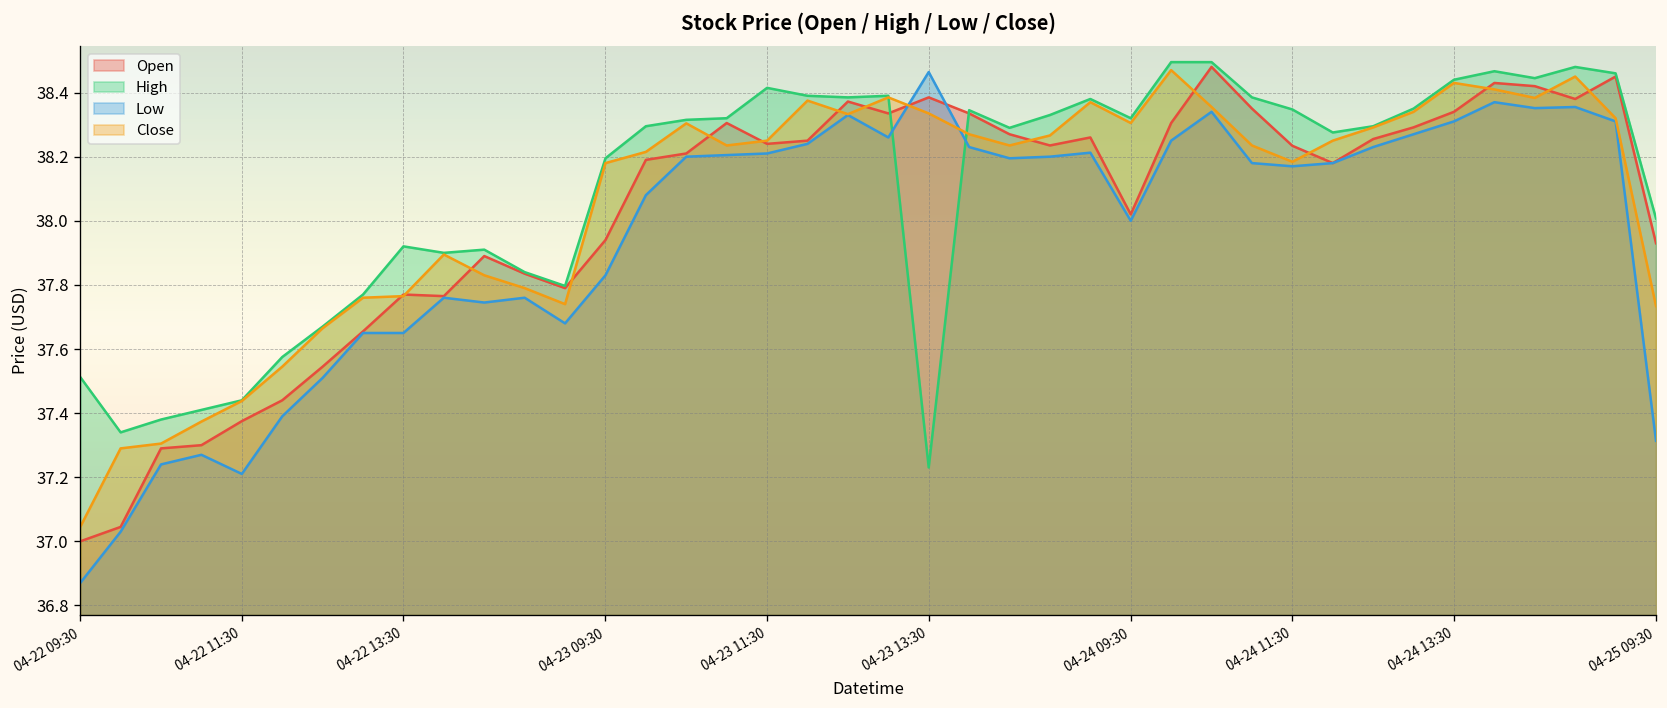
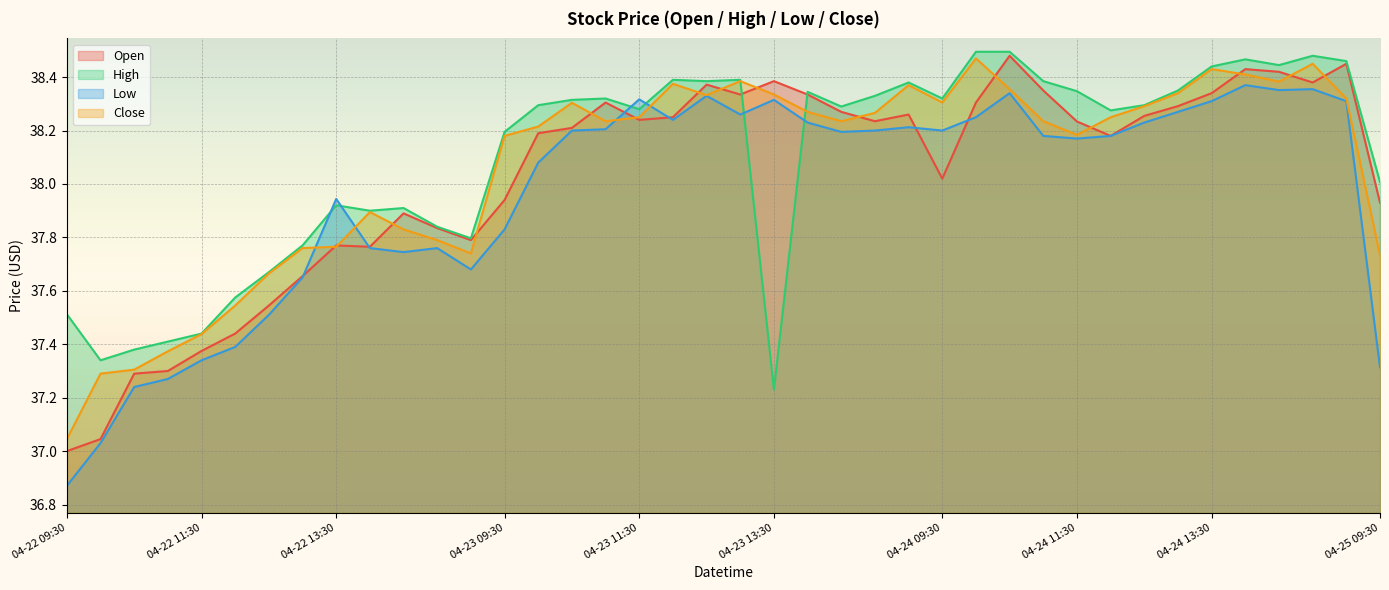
  {
    "High": {
      "04-22 09:30": 37.51,
      "04-22 13:30": 37.92,
      "04-23 09:30": 38.19,
-     "04-23 11:30": 38.41,
+     "04-23 11:30": 38.28,
      "04-23 13:30": 37.23,
      "04-24 09:30": 38.32,
      "04-24 11:30": 38.35,
      "04-24 13:30": 38.44,
      "04-25 09:30": 38.01
    },
    "Low": {
      "04-22 09:30": 36.87,
-     "04-22 11:30": 37.21,
-     "04-22 13:30": 37.65,
+     "04-22 11:30": 37.34,
+     "04-22 13:30": 37.94,
      "04-23 09:30": 37.83,
-     "04-23 11:30": 38.21,
-     "04-23 13:30": 38.46,
-     "04-24 09:30": 38.0,
+     "04-23 11:30": 38.32,
+     "04-23 13:30": 38.31,
+     "04-24 09:30": 38.2,
      "04-24 11:30": 38.17,
      "04-24 13:30": 38.31,
      "04-25 09:30": 37.31
    }
  }
